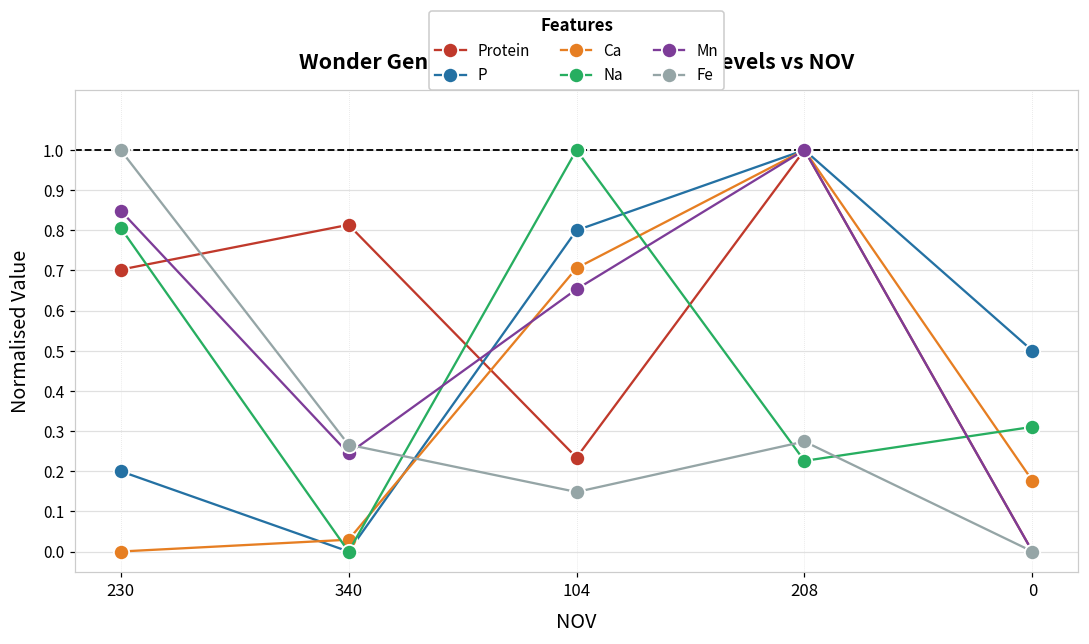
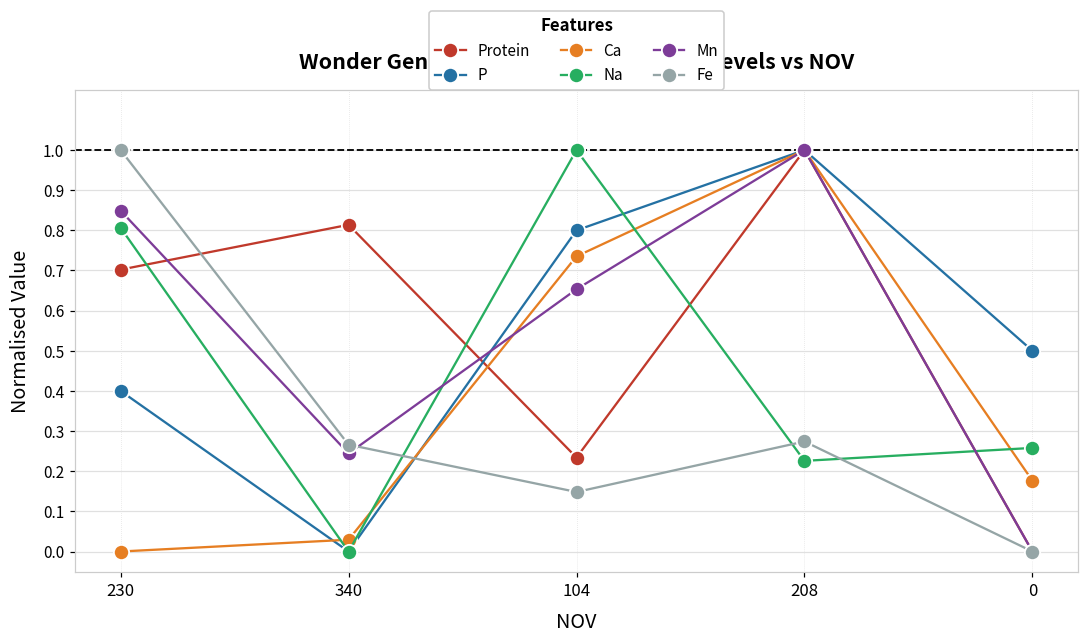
  {
    "Protein": {
      "230": 0.70,
      "340": 0.81,
      "104": 0.23
    },
    "P": {
-     "230": 0.20,
+     "230": 0.40,
      "104": 0.80,
      "0": 0.50
    },
    "Ca": {
      "230": 0.00,
      "340": 0.03,
-     "104": 0.71,
+     "104": 0.74,
      "0": 0.18
    },
    "Na": {
      "230": 0.81,
      "104": 1.00,
      "208": 0.23,
-     "0": 0.31
+     "0": 0.26
    },
    "Mn": {
      "230": 0.85,
      "340": 0.24,
      "104": 0.65
    },
    "Fe": {
      "230": 1.00,
      "340": 0.27,
      "104": 0.15,
      "208": 0.27
    }
  }
